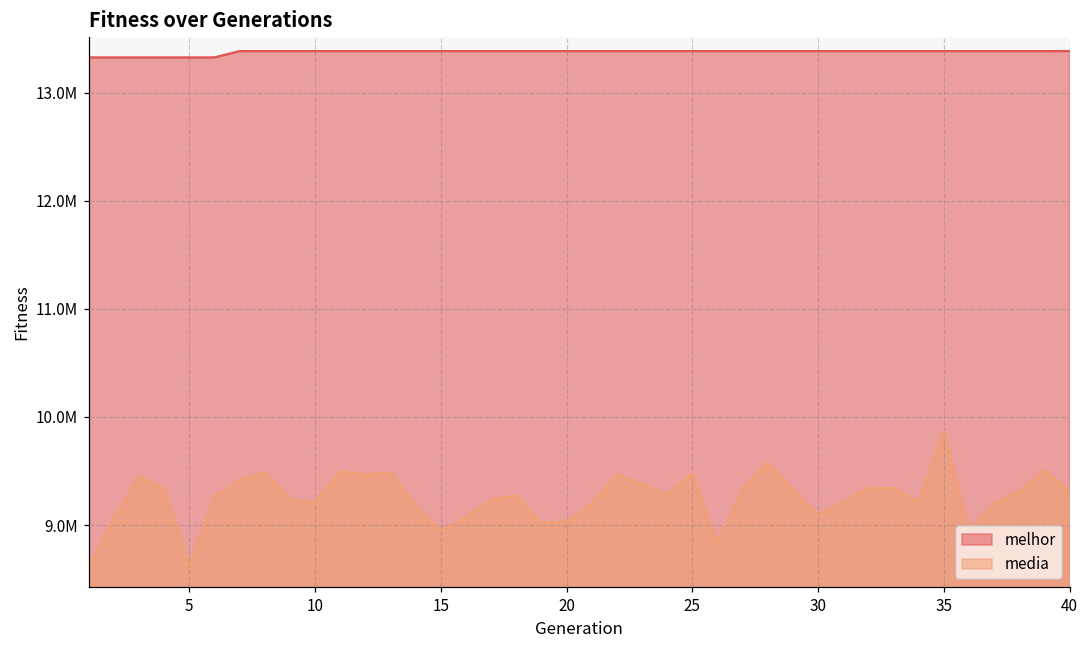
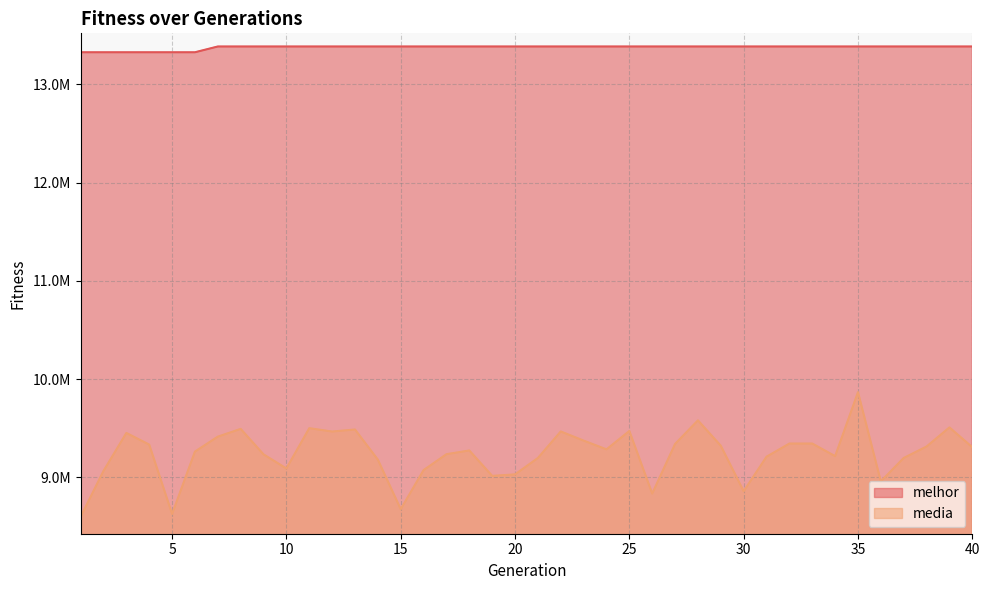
  {
    "melhor": {
      "5": 13300000,
      "10": 13400000,
      "15": 13400000,
      "20": 13400000,
      "25": 13400000,
      "30": 13400000,
      "35": 13400000,
      "40": 13400000
    },
    "media": {
      "5": 8600000,
-     "10": 9200000,
-     "15": 8900000,
+     "10": 9100000,
+     "15": 8700000,
      "20": 9000000,
      "25": 9500000,
-     "30": 9100000,
+     "30": 8900000,
      "35": 9900000,
      "40": 9300000
    }
  }
